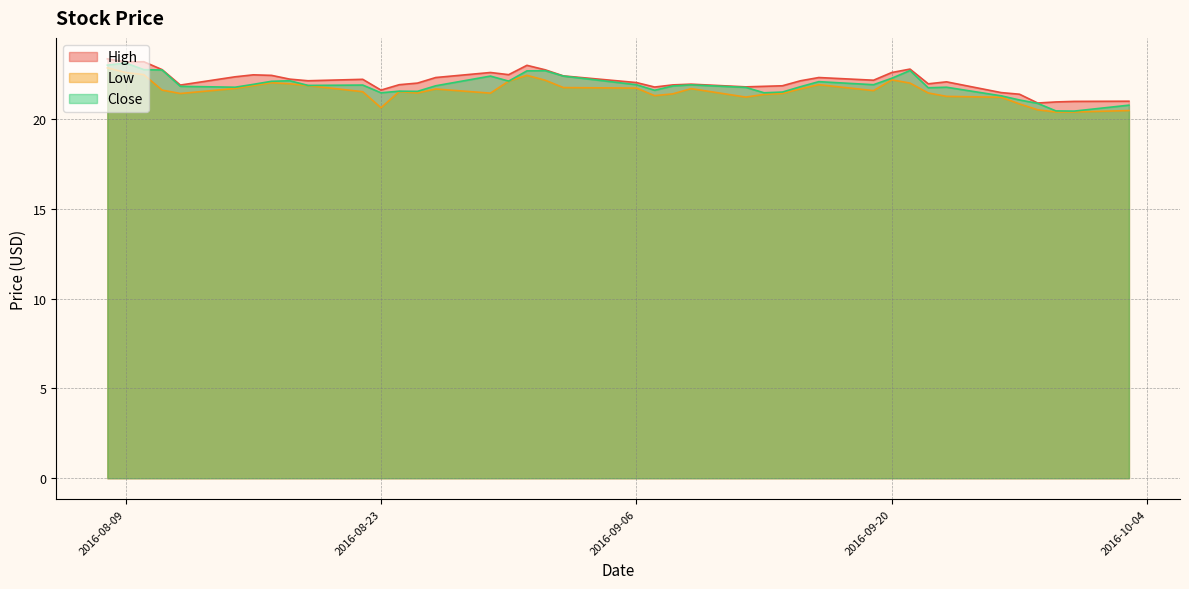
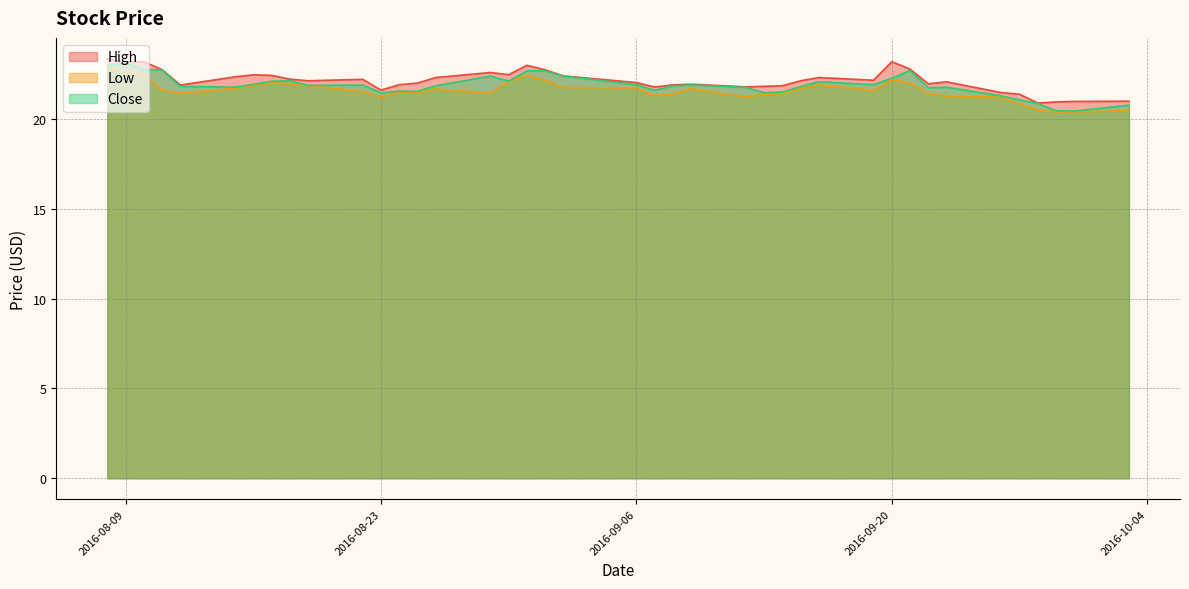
  {
    "High": {
      "2016-08-23": 21.6,
-     "2016-09-20": 22.6
+     "2016-09-20": 23.2
    },
    "Low": {
-     "2016-08-23": 20.6,
+     "2016-08-23": 21.2,
      "2016-09-06": 21.7
    },
    "Close": {
      "2016-08-23": 21.5
    }
  }
